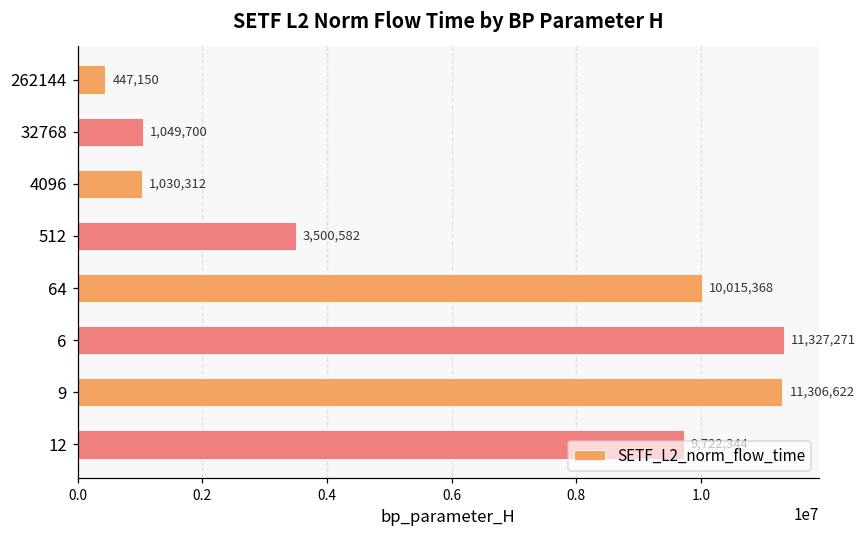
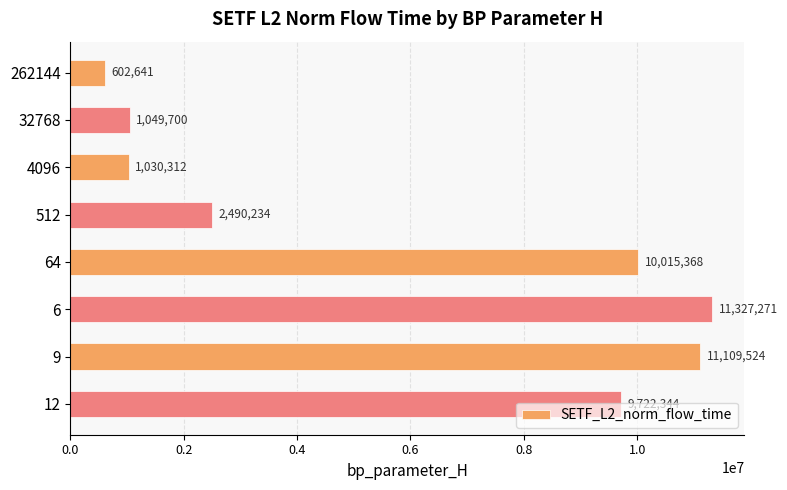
  {
-   "262144": "447,150",
+   "262144": "602,641",
    "32768": "1,049,700",
    "4096": "1,030,312",
-   "512": "3,500,582",
+   "512": "2,490,234",
    "64": "10,015,368",
    "6": "11,327,271",
-   "9": "11,306,622"
+   "9": "11,109,524"
  }
